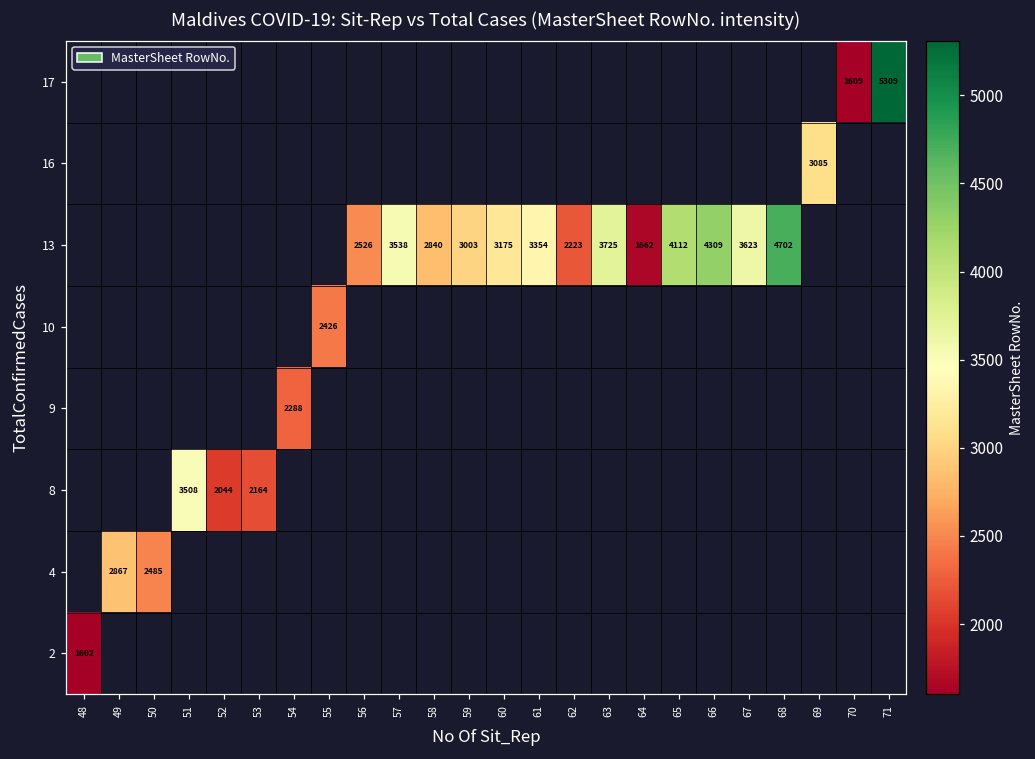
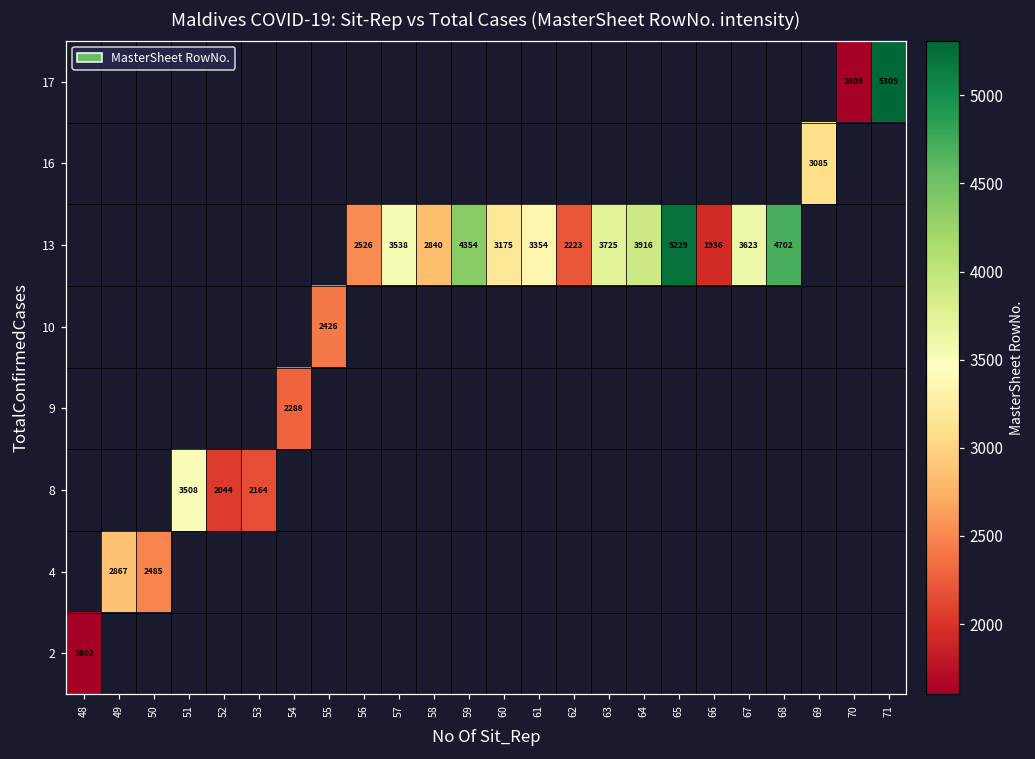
  {
    "17": {
      "70": 1609,
      "71": 5309
    },
    "16": {
      "69": 3085
    },
    "13": {
      "56": 2526,
      "57": 3538,
      "58": 2840,
-     "59": 3003,
+     "59": 4354,
      "60": 3175,
      "61": 3354,
      "62": 2223,
      "63": 3725,
-     "64": 1662,
-     "65": 4112,
-     "66": 4309,
+     "64": 3916,
+     "65": 5229,
+     "66": 1936,
      "67": 3623,
      "68": 4702
    },
    "10": {
      "55": 2426
    },
    "9": {
      "54": 2288
    },
    "8": {
      "51": 3508,
      "52": 2044,
      "53": 2164
    },
    "4": {
      "49": 2867,
      "50": 2485
    },
    "2": {
      "48": 1602
    }
  }
